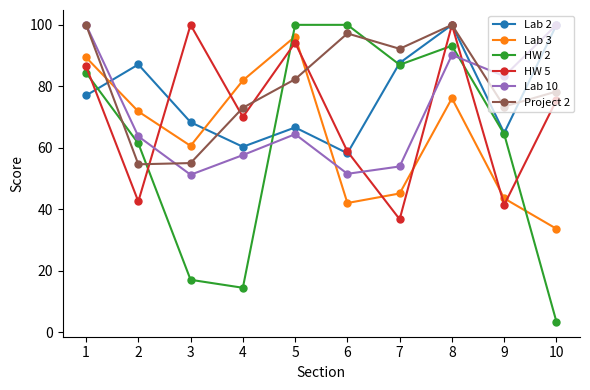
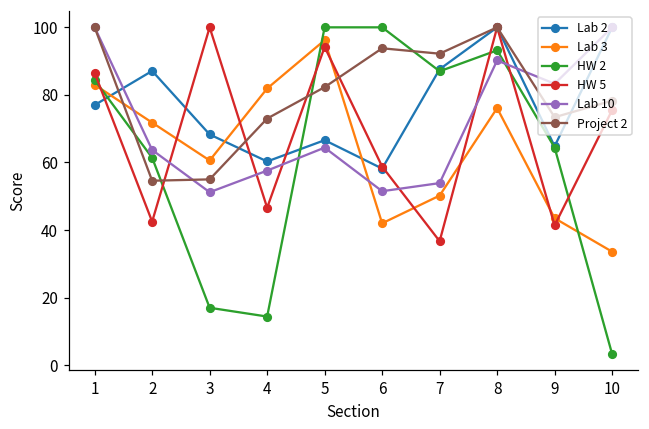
  {
    "Lab 2": {
      "1": 77,
      "2": 87,
      "3": 68,
      "4": 60,
      "5": 67
    },
    "Lab 3": {
-     "1": 89,
+     "1": 83,
      "2": 72,
      "3": 61,
      "4": 82,
      "5": 96,
      "6": 42,
-     "7": 45,
+     "7": 50,
      "8": 76,
      "9": 44,
      "10": 34
    },
    "HW 2": {
      "1": 84,
      "2": 61,
      "3": 17,
      "4": 14,
      "5": 100,
      "6": 100,
      "8": 93,
      "10": 3
    },
    "HW 5": {
      "1": 87,
      "2": 43,
      "3": 100,
-     "4": 70,
+     "4": 47,
      "5": 94,
      "7": 37,
      "9": 41
    },
    "Lab 10": {
      "2": 64,
      "3": 51,
      "4": 58,
      "5": 64,
      "6": 52,
      "7": 54,
      "8": 90
    },
    "Project 2": {
      "2": 55,
      "3": 55,
      "4": 73,
      "5": 82,
-     "6": 97,
+     "6": 94,
      "7": 92
    }
  }
